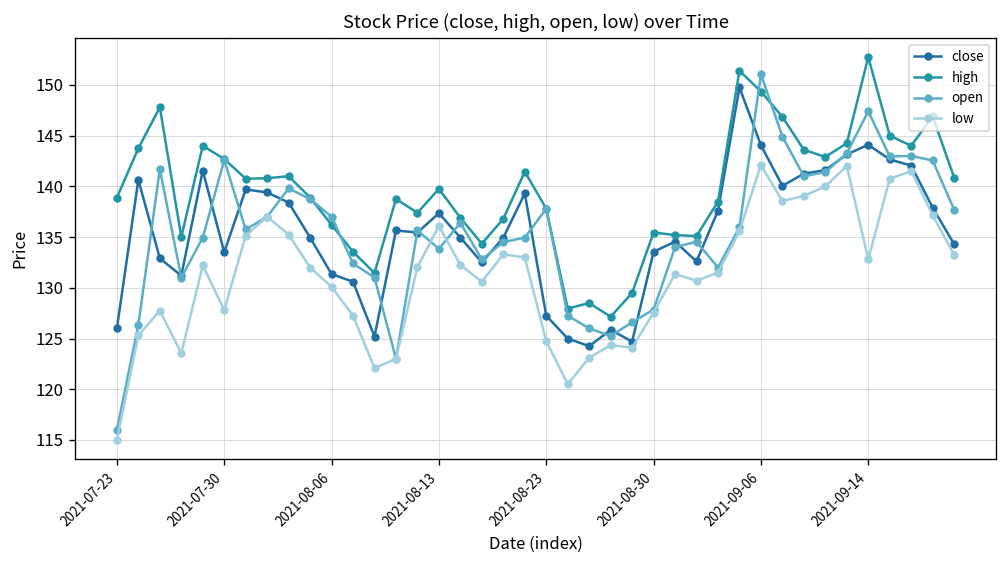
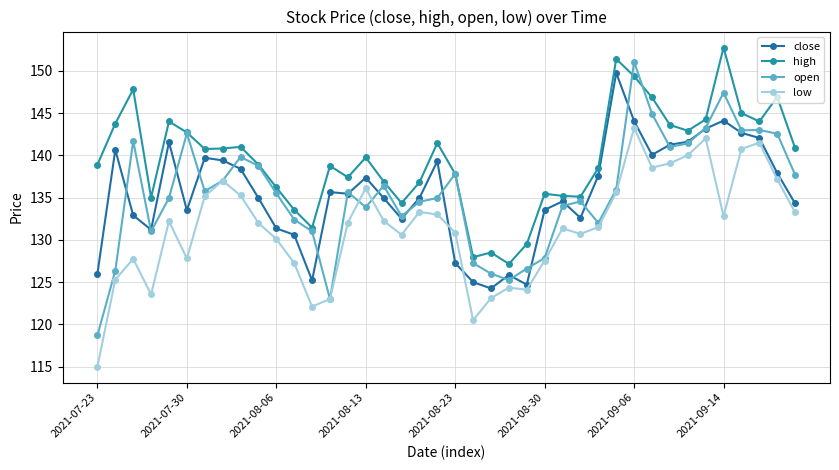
  {
    "open": {
-     "2021-07-23": 116,
-     "2021-08-06": 137,
+     "2021-07-23": 119,
+     "2021-08-06": 136,
      "2021-08-13": 134,
      "2021-08-30": 128,
      "2021-09-06": 151,
      "2021-09-14": 147
    },
    "low": {
      "2021-07-23": 115,
      "2021-07-30": 128,
      "2021-08-06": 130,
      "2021-08-13": 136,
-     "2021-08-23": 125,
+     "2021-08-23": 131,
      "2021-08-30": 128,
-     "2021-09-06": 142,
+     "2021-09-06": 143,
      "2021-09-14": 133
    }
  }
